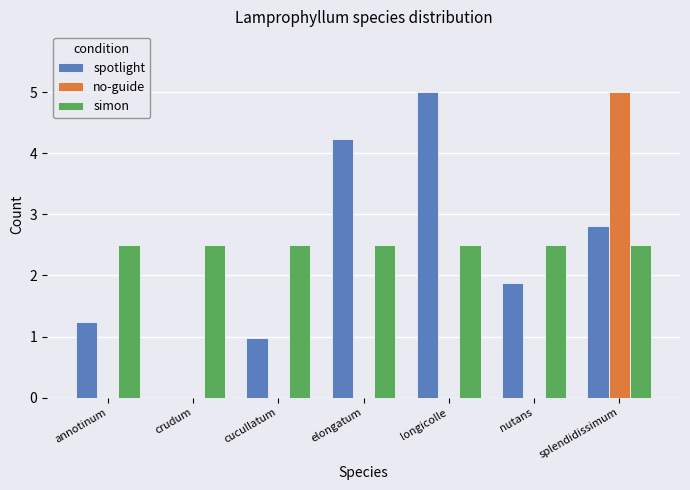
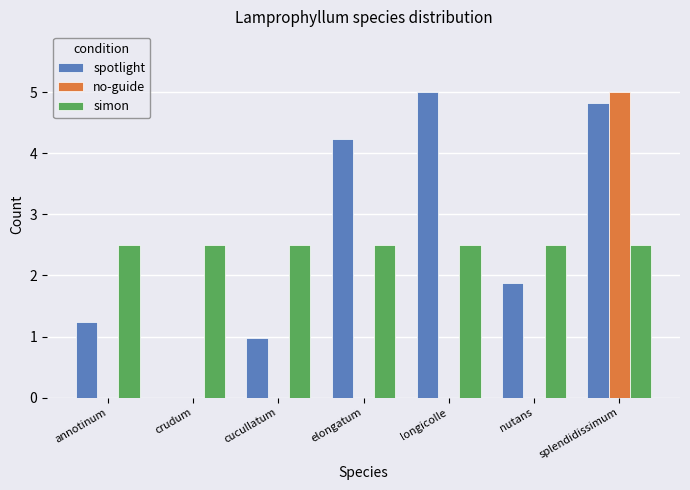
  {
    "spotlight": {
      "annotinum": 1.2,
      "crudum": 0.0,
      "cucullatum": 1.0,
      "elongatum": 4.2,
      "longicolle": 5.0,
      "nutans": 1.9,
-     "splendidissimum": 2.8
+     "splendidissimum": 4.8
    },
    "no-guide": {
      "annotinum": 0.0,
      "crudum": 0.0,
      "cucullatum": 0.0,
      "elongatum": 0.0,
      "longicolle": 0.0,
      "nutans": 0.0,
      "splendidissimum": 5.0
    },
    "simon": {
      "annotinum": 2.5,
      "crudum": 2.5,
      "cucullatum": 2.5,
      "elongatum": 2.5,
      "longicolle": 2.5,
      "nutans": 2.5,
      "splendidissimum": 2.5
    }
  }
